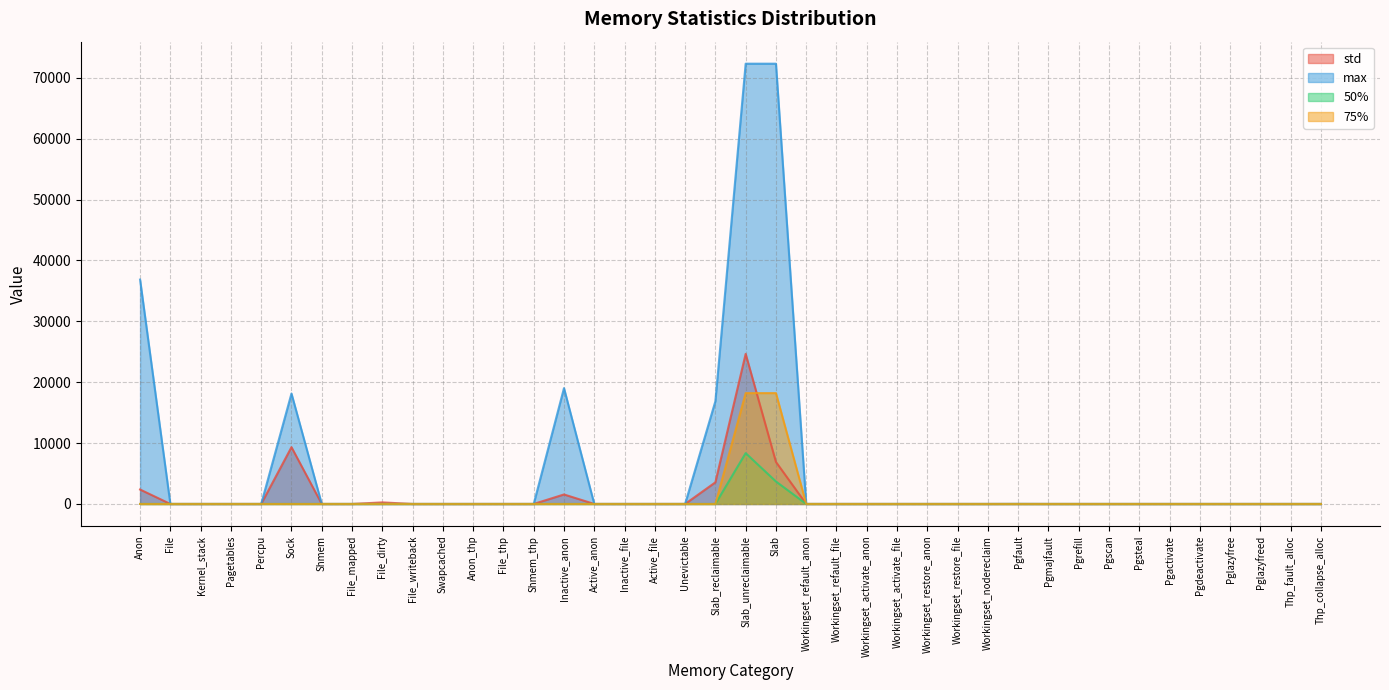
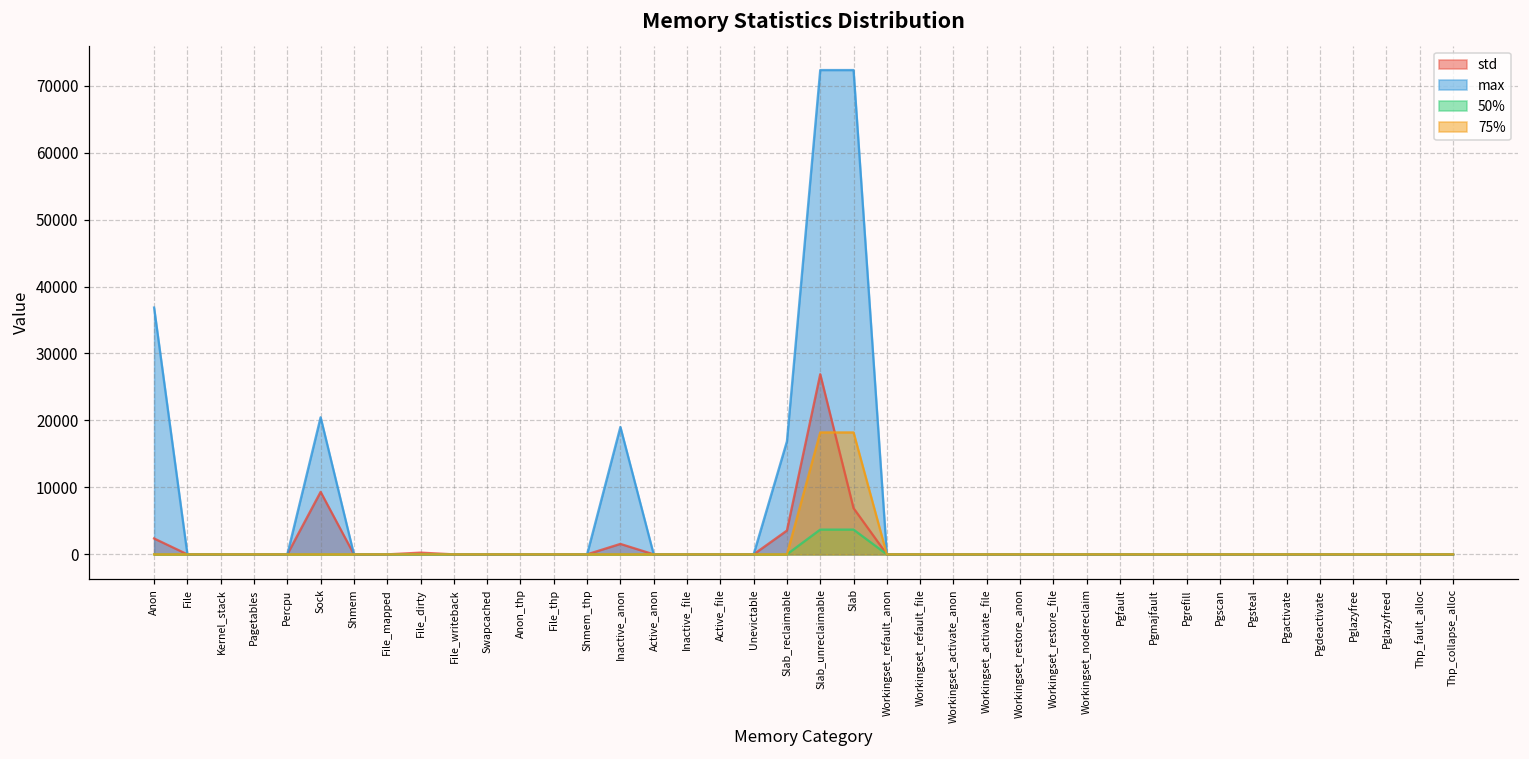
  {
    "std": {
      "Anon": 2000,
      "Sock": 9000,
      "Inactive_anon": 2000,
      "Slab_reclaimable": 4000,
-     "Slab_unreclaimable": 25000,
+     "Slab_unreclaimable": 27000,
      "Slab": 7000
    },
    "max": {
      "Anon": 37000,
-     "Sock": 18000,
+     "Sock": 20000,
      "Inactive_anon": 19000,
      "Slab_reclaimable": 17000,
      "Slab_unreclaimable": 72000,
      "Slab": 72000
    },
    "50%": {
-     "Slab_unreclaimable": 8000,
+     "Slab_unreclaimable": 4000,
      "Slab": 4000
    },
    "75%": {
      "Slab_unreclaimable": 18000,
      "Slab": 18000
    }
  }
